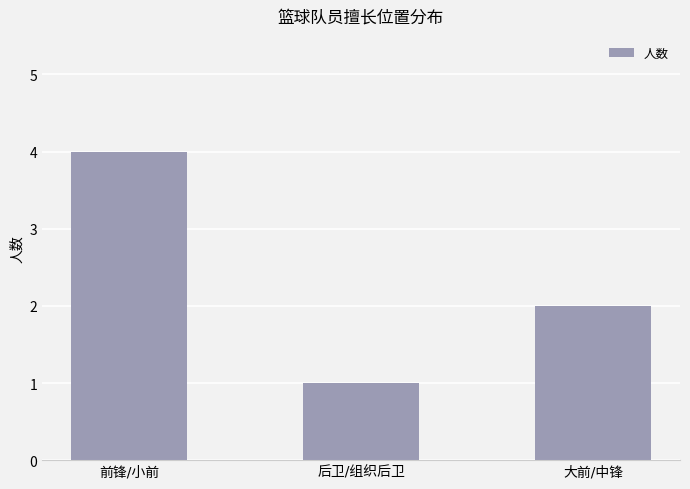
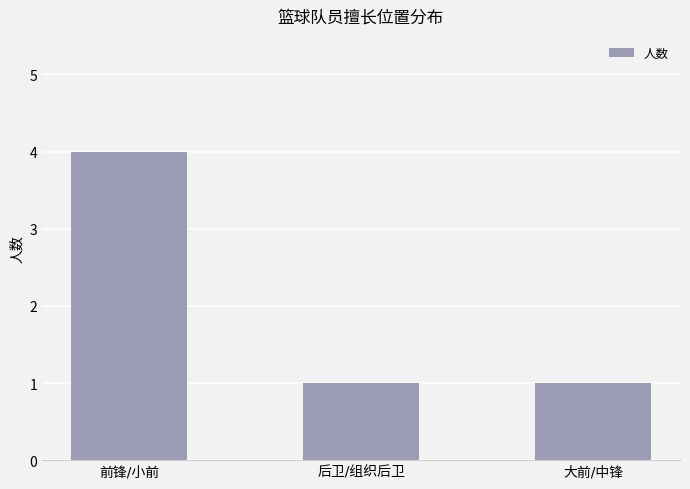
  {
    "前锋/小前": 4,
    "后卫/组织后卫": 1,
-   "大前/中锋": 2
+   "大前/中锋": 1
  }
